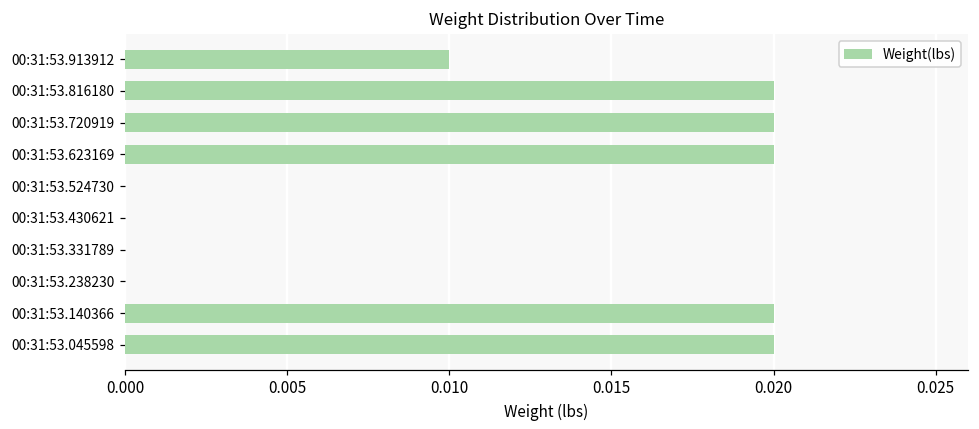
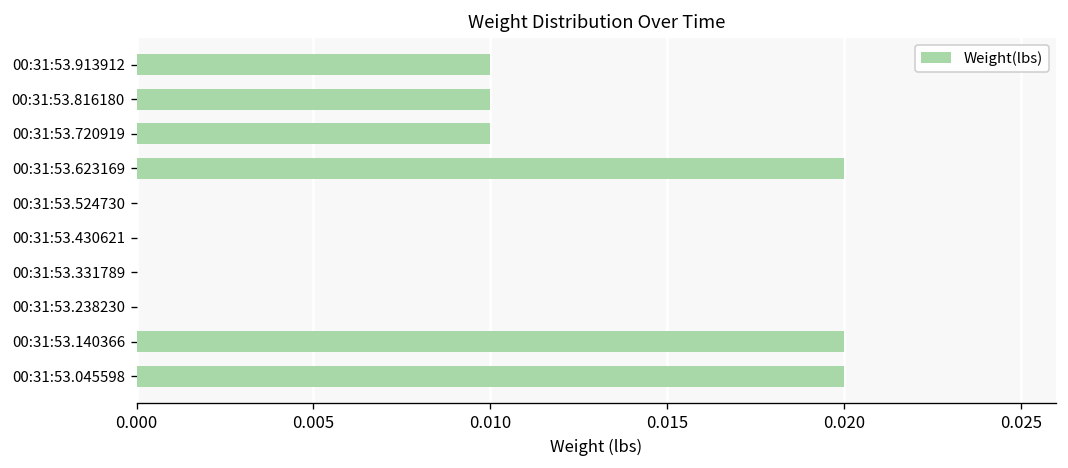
  {
    "00:31:53.913912": 0.01,
-   "00:31:53.816180": 0.02,
-   "00:31:53.720919": 0.02,
+   "00:31:53.816180": 0.01,
+   "00:31:53.720919": 0.01,
    "00:31:53.623169": 0.02,
    "00:31:53.524730": 0.00,
    "00:31:53.430621": 0.00,
    "00:31:53.331789": 0.00,
    "00:31:53.238230": 0.00,
    "00:31:53.140366": 0.02,
    "00:31:53.045598": 0.02
  }
